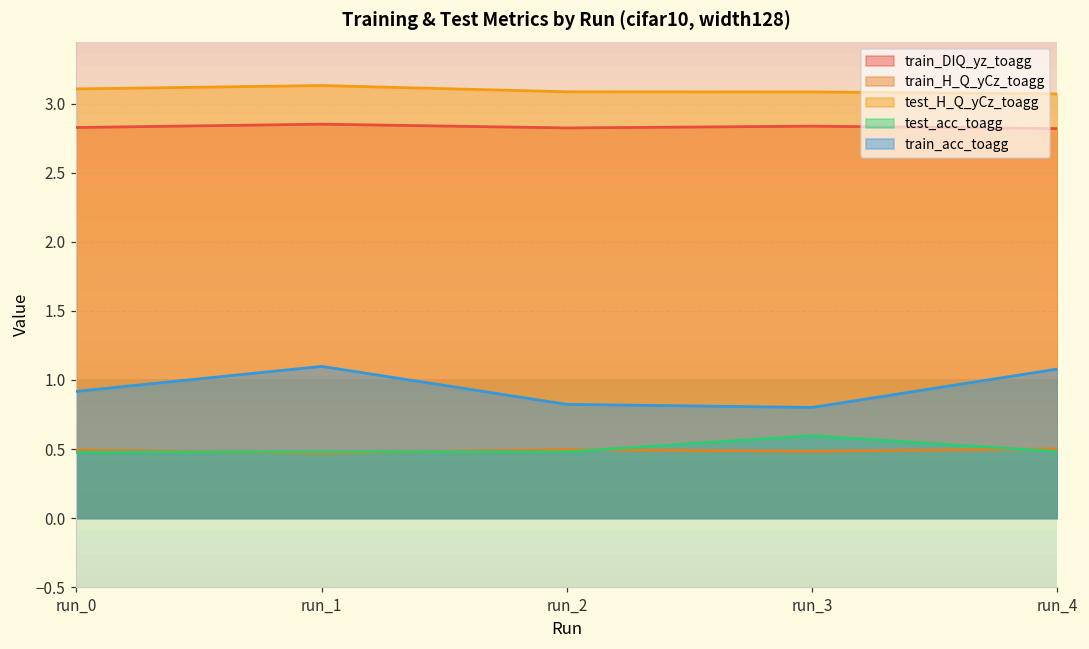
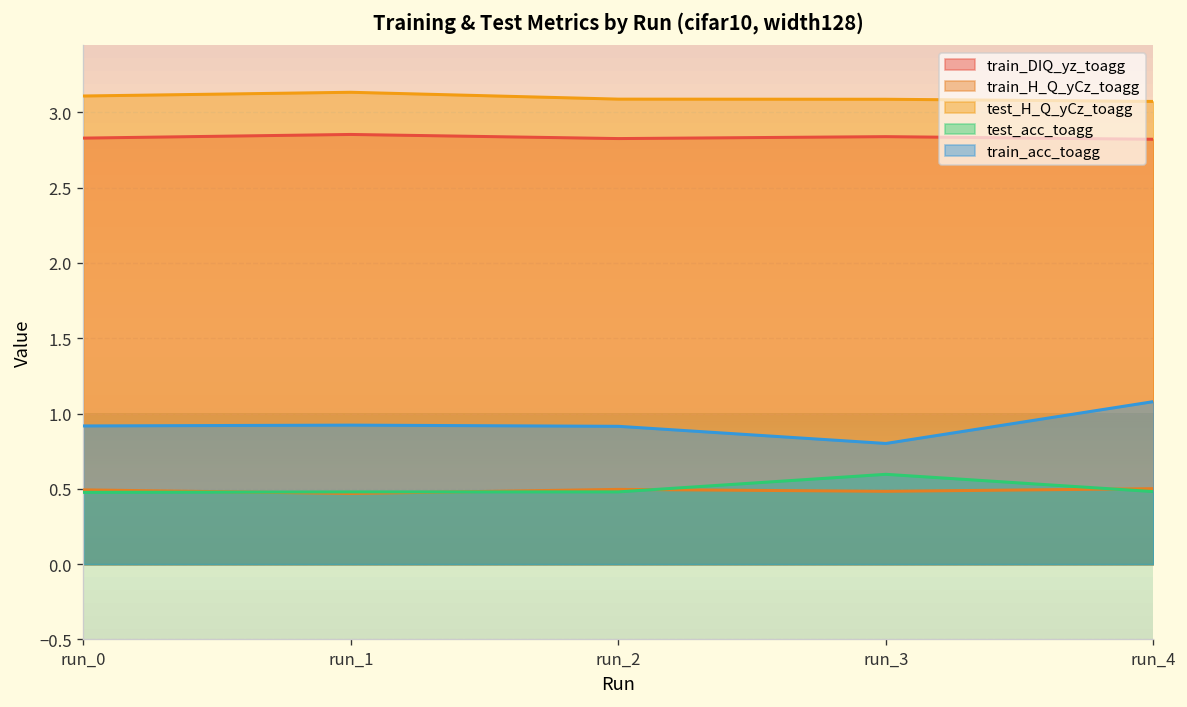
  {
    "test_acc_toagg": {
      "run_3": 0.60
    },
    "train_acc_toagg": {
      "run_0": 0.92,
-     "run_1": 1.10,
-     "run_2": 0.82,
+     "run_1": 0.92,
+     "run_2": 0.92,
      "run_3": 0.80,
      "run_4": 1.08
    }
  }
